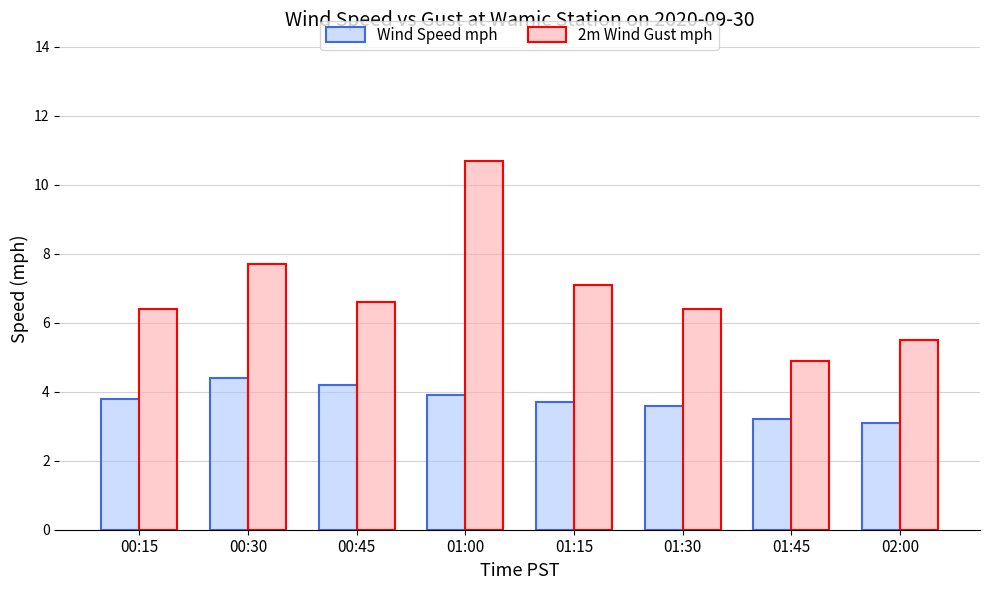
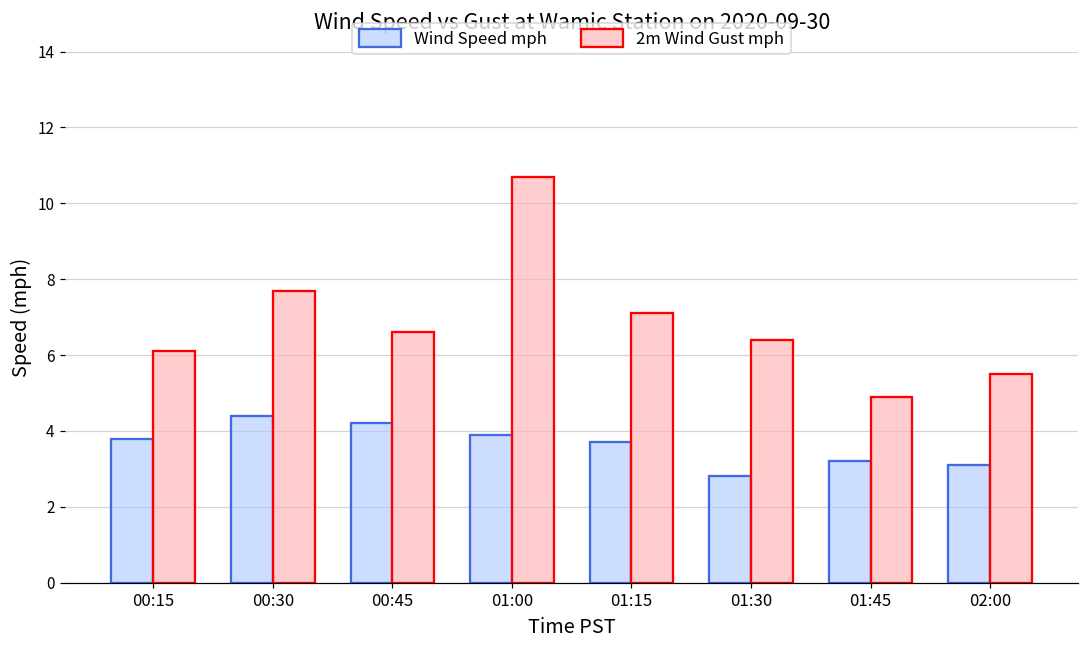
  {
    "Wind Speed mph": {
      "00:15": 3.8,
      "00:30": 4.4,
      "00:45": 4.2,
      "01:00": 3.9,
      "01:15": 3.7,
-     "01:30": 3.6,
+     "01:30": 2.8,
      "01:45": 3.2,
      "02:00": 3.1
    },
    "2m Wind Gust mph": {
-     "00:15": 6.4,
+     "00:15": 6.1,
      "00:30": 7.7,
      "00:45": 6.6,
      "01:00": 10.7,
      "01:15": 7.1,
      "01:30": 6.4,
      "01:45": 4.9,
      "02:00": 5.5
    }
  }
